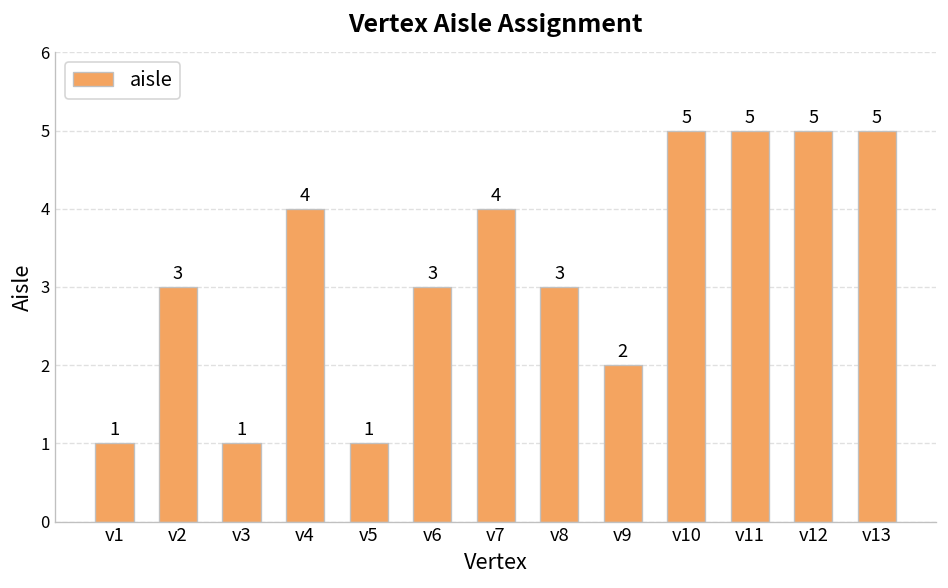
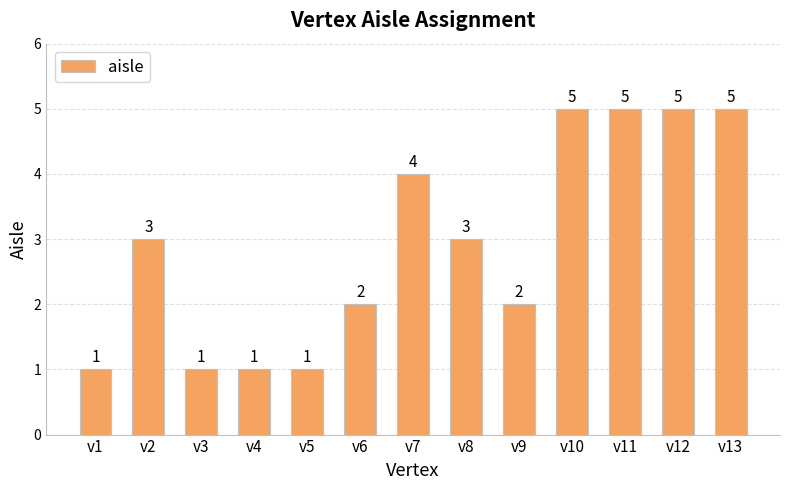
  {
    "v1": 1,
    "v2": 3,
    "v3": 1,
-   "v4": 4,
+   "v4": 1,
    "v5": 1,
-   "v6": 3,
+   "v6": 2,
    "v7": 4,
    "v8": 3,
    "v9": 2,
    "v10": 5,
    "v11": 5,
    "v12": 5,
    "v13": 5
  }
